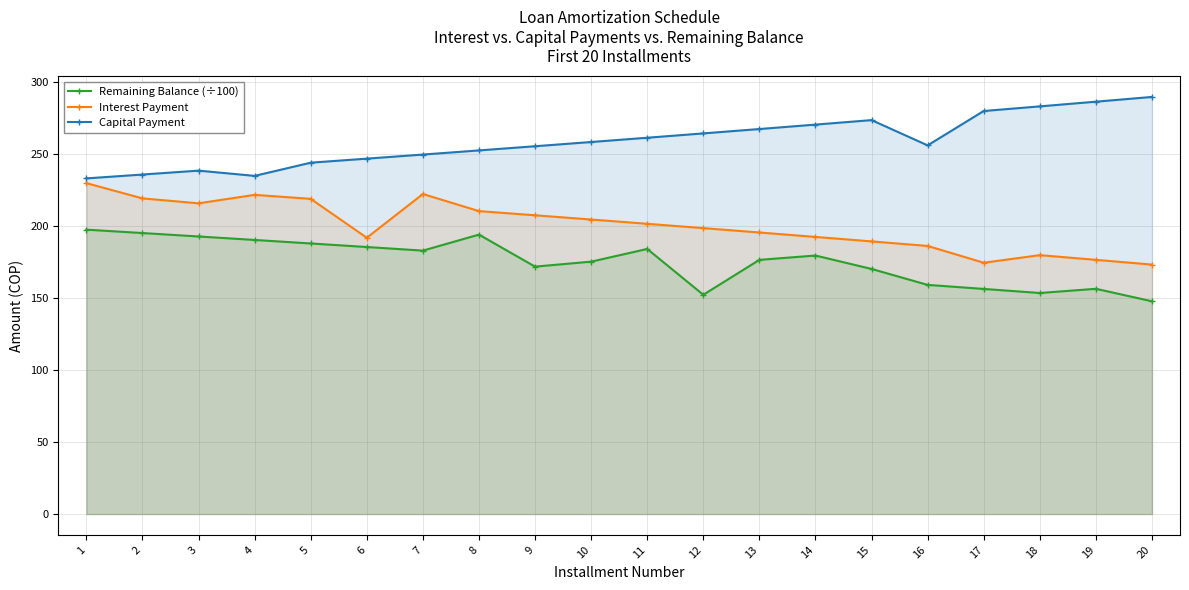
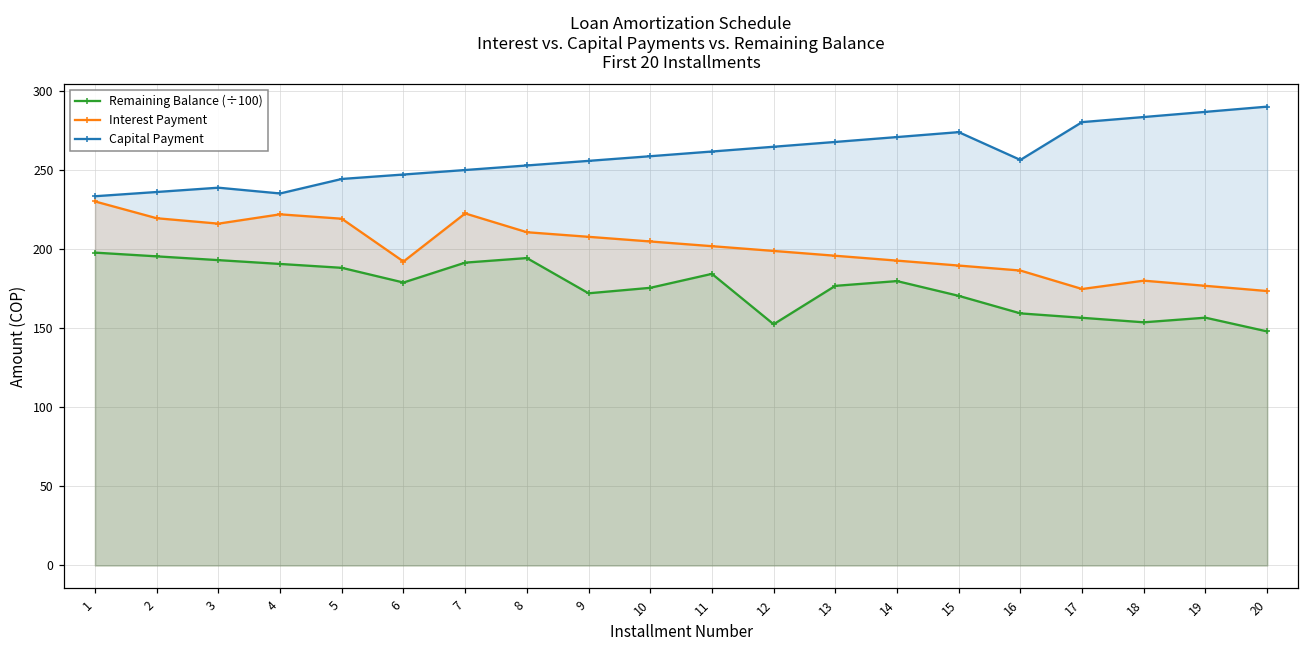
  {
    "Remaining Balance (÷100)": {
      "1": 198,
      "2": 195,
      "3": 193,
      "4": 191,
      "5": 188,
-     "6": 186,
-     "7": 183,
+     "6": 179,
+     "7": 191,
      "8": 194,
      "9": 172,
      "10": 175,
      "11": 184,
      "12": 152,
      "13": 177,
      "14": 180,
      "15": 170,
      "16": 159,
      "17": 156,
      "18": 154,
      "19": 157,
      "20": 148
    },
    "Interest Payment": {
      "1": 230,
      "2": 219,
      "3": 216,
      "4": 222,
      "5": 219,
      "6": 192,
      "7": 222,
      "8": 211,
      "9": 208,
      "10": 205,
      "11": 202,
      "12": 199,
      "13": 196,
      "14": 193,
      "15": 189,
      "16": 186,
      "17": 175,
      "18": 180,
      "19": 177,
      "20": 173
    },
    "Capital Payment": {
      "1": 233,
      "2": 236,
      "3": 239,
      "4": 235,
      "5": 244,
      "6": 247,
      "7": 250,
      "8": 253,
      "9": 256,
      "10": 259,
      "11": 262,
      "12": 265,
      "13": 268,
      "14": 271,
      "15": 274,
      "16": 256,
      "17": 280,
      "18": 283,
      "19": 287,
      "20": 290
    }
  }
